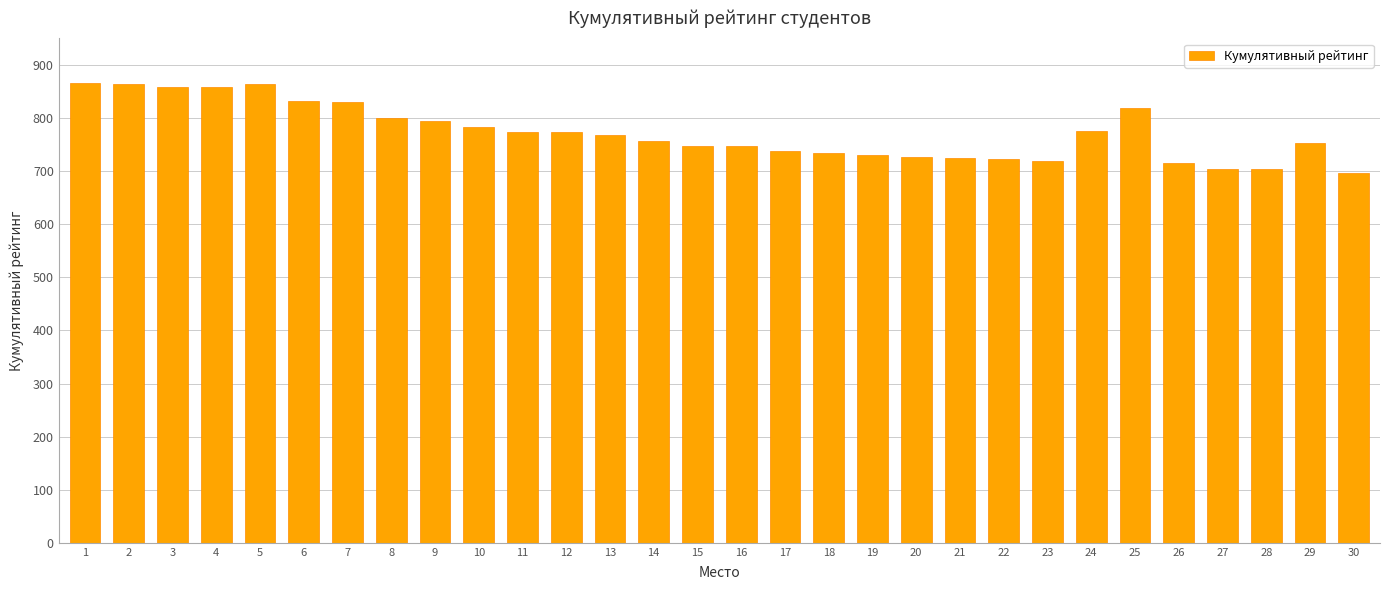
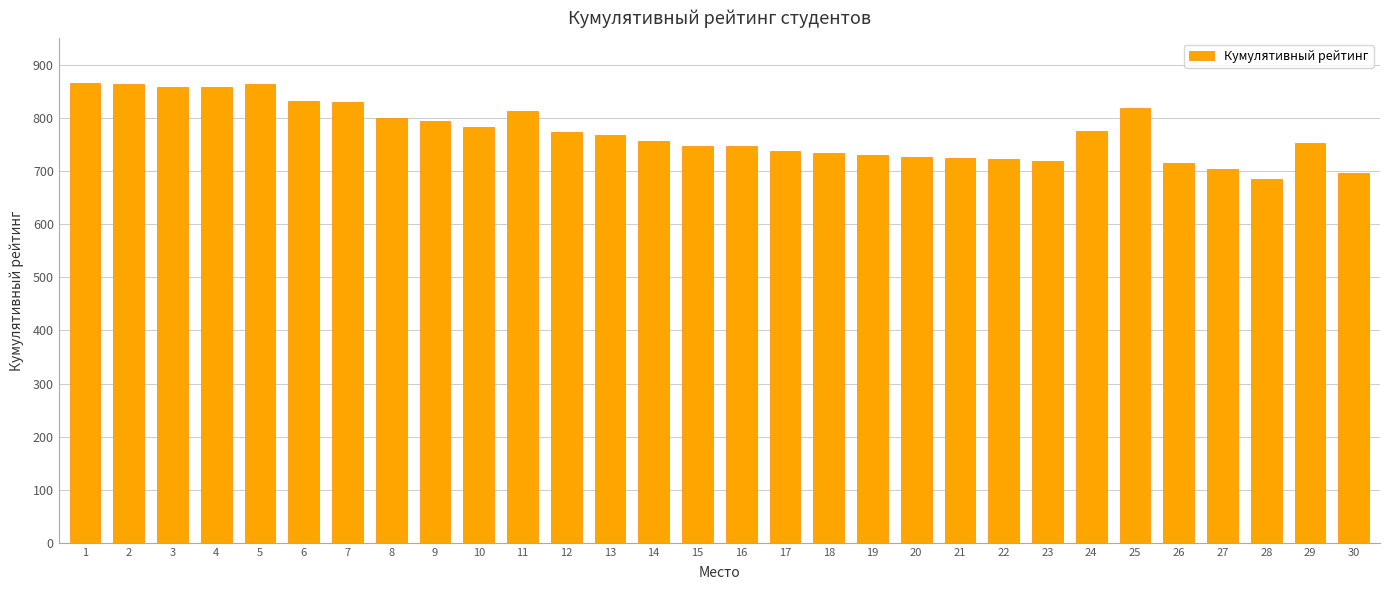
  {
    "1": 870,
    "2": 860,
    "3": 860,
    "4": 860,
    "5": 860,
    "6": 830,
    "7": 830,
    "8": 800,
    "9": 800,
    "10": 780,
-   "11": 770,
+   "11": 810,
    "12": 770,
    "13": 770,
    "14": 760,
    "15": 750,
    "16": 750,
    "17": 740,
    "18": 740,
    "19": 730,
    "20": 730,
    "21": 730,
    "22": 720,
    "23": 720,
    "24": 780,
    "25": 820,
    "26": 720,
    "27": 700,
-   "28": 700,
+   "28": 690,
    "29": 750,
    "30": 700
  }
